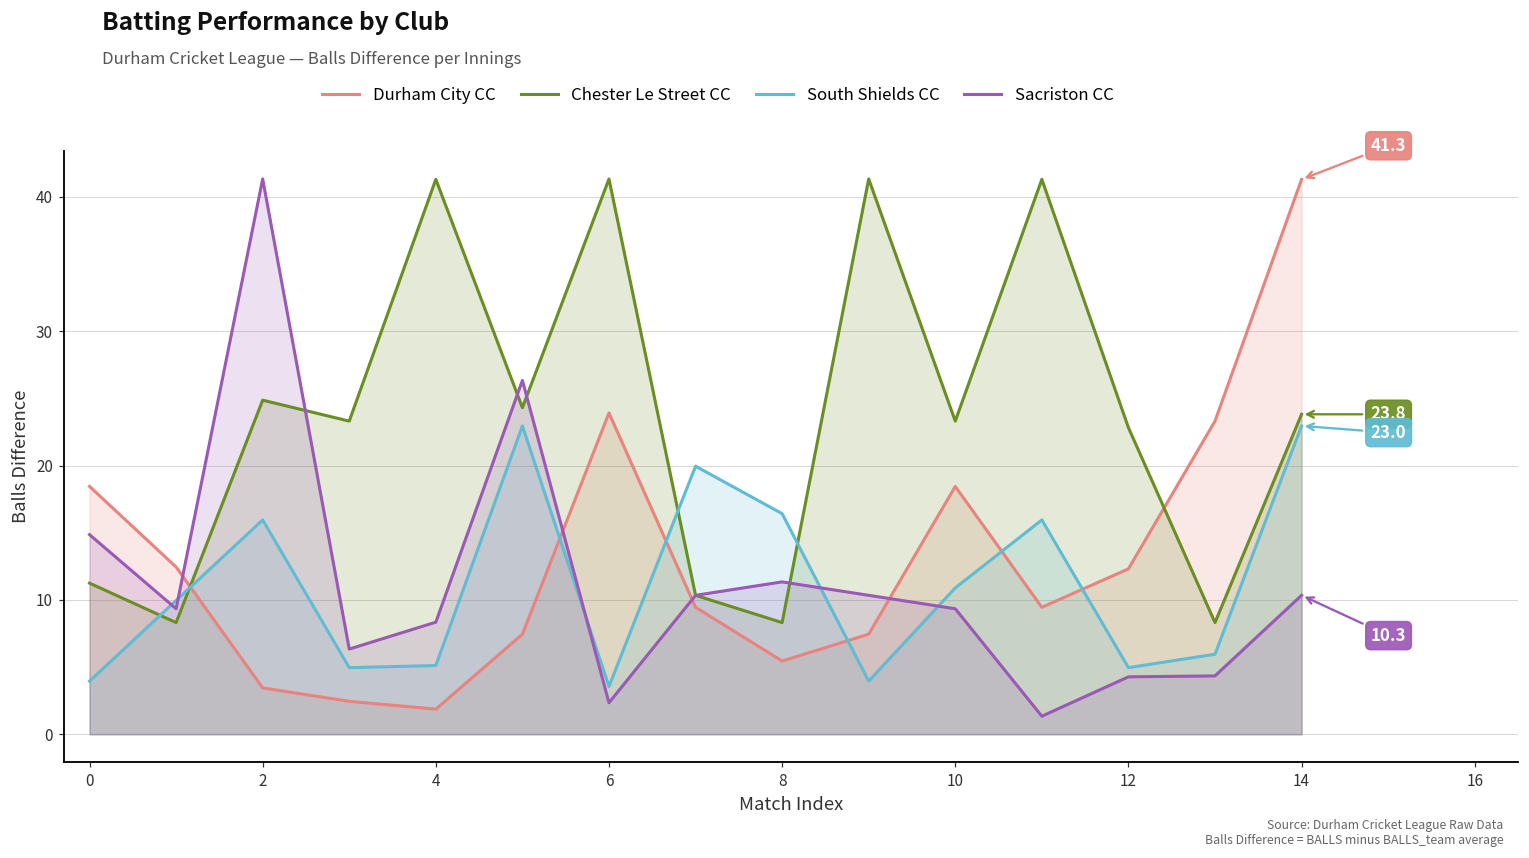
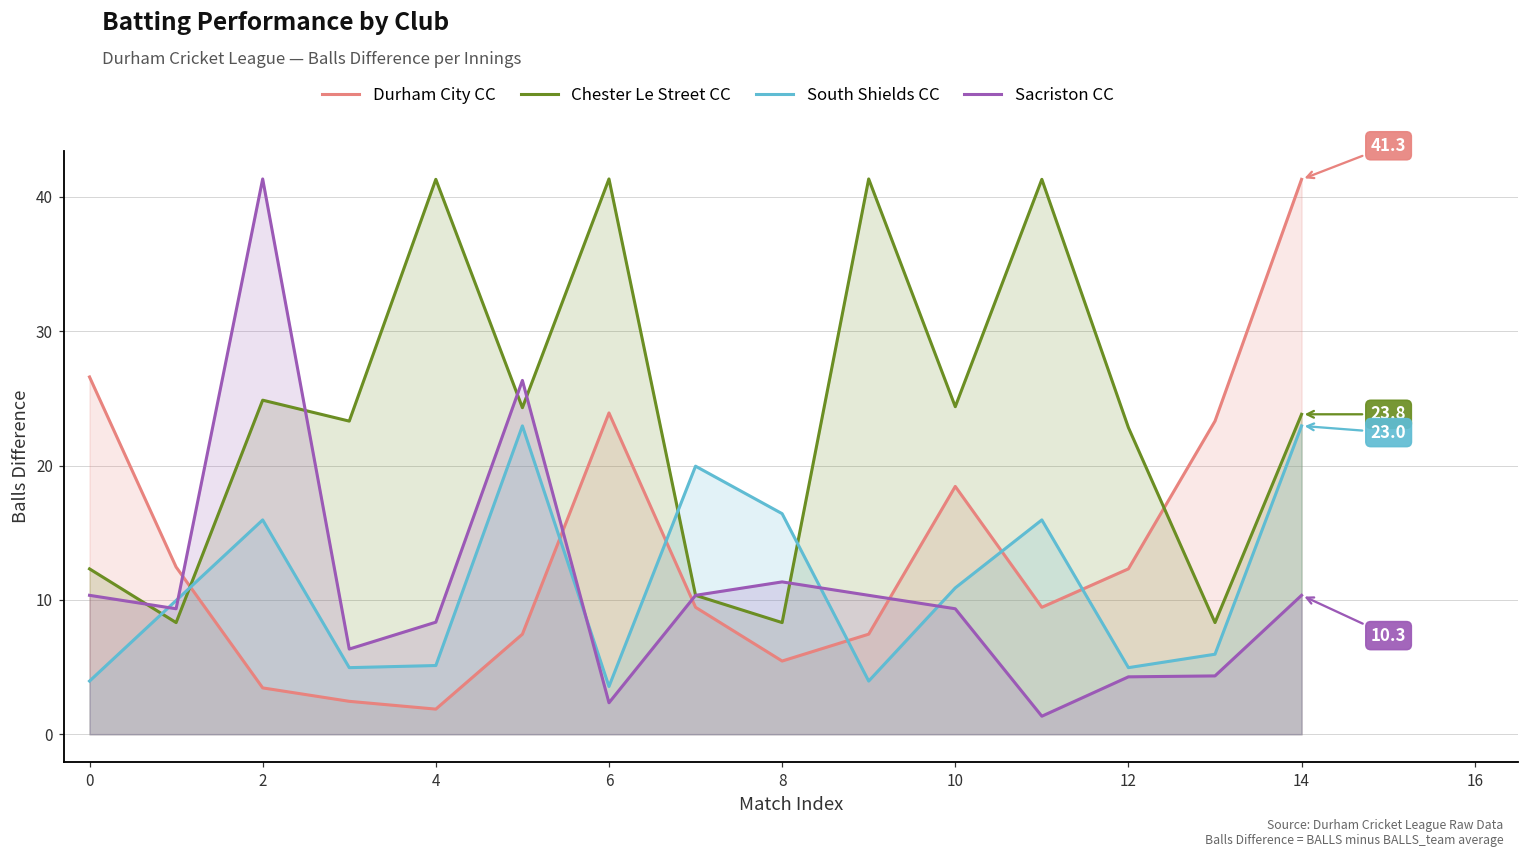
  {
    "Durham City CC": {
-     "0": 18.5,
+     "0": 26.6,
      "2": 3.5,
      "4": 1.9,
      "6": 23.9,
      "8": 5.5,
      "10": 18.5,
      "12": 12.3,
      "14": 41.3
    },
    "Chester Le Street CC": {
-     "0": 11.3,
+     "0": 12.3,
      "2": 24.9,
      "4": 41.3,
      "6": 41.3,
      "8": 8.3,
-     "10": 23.3,
+     "10": 24.4,
      "12": 22.8
    },
    "South Shields CC": {
      "0": 4.0,
      "2": 16.0,
      "4": 5.1,
      "6": 3.6,
      "8": 16.4,
      "10": 10.9,
      "12": 5.0,
      "14": 23.0
    },
    "Sacriston CC": {
-     "0": 14.9,
+     "0": 10.3,
      "2": 41.3,
      "4": 8.3,
      "6": 2.3,
      "8": 11.3,
      "10": 9.3,
      "12": 4.3,
      "14": 10.3
    }
  }
